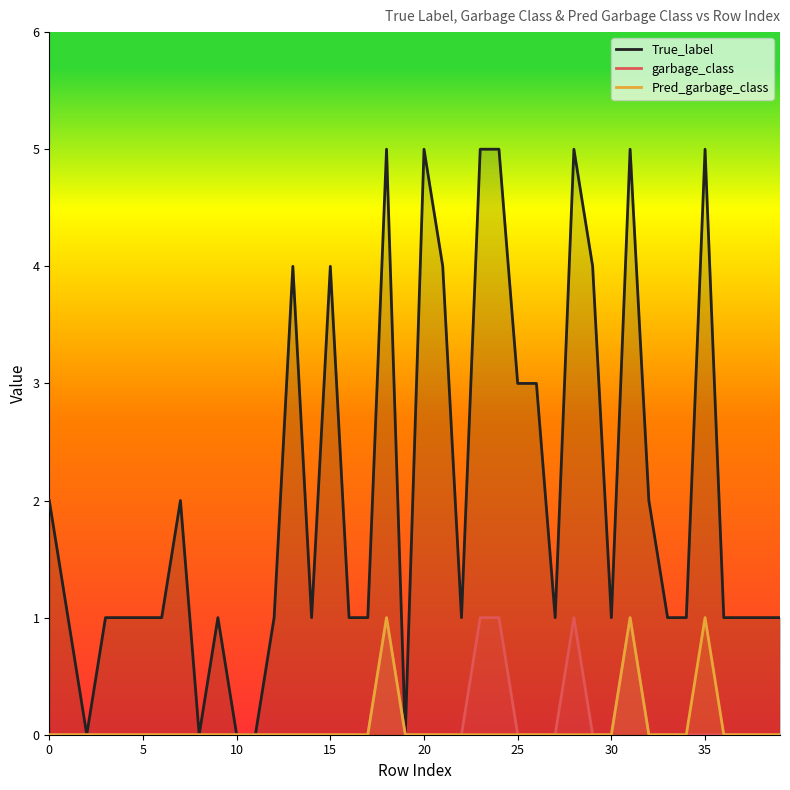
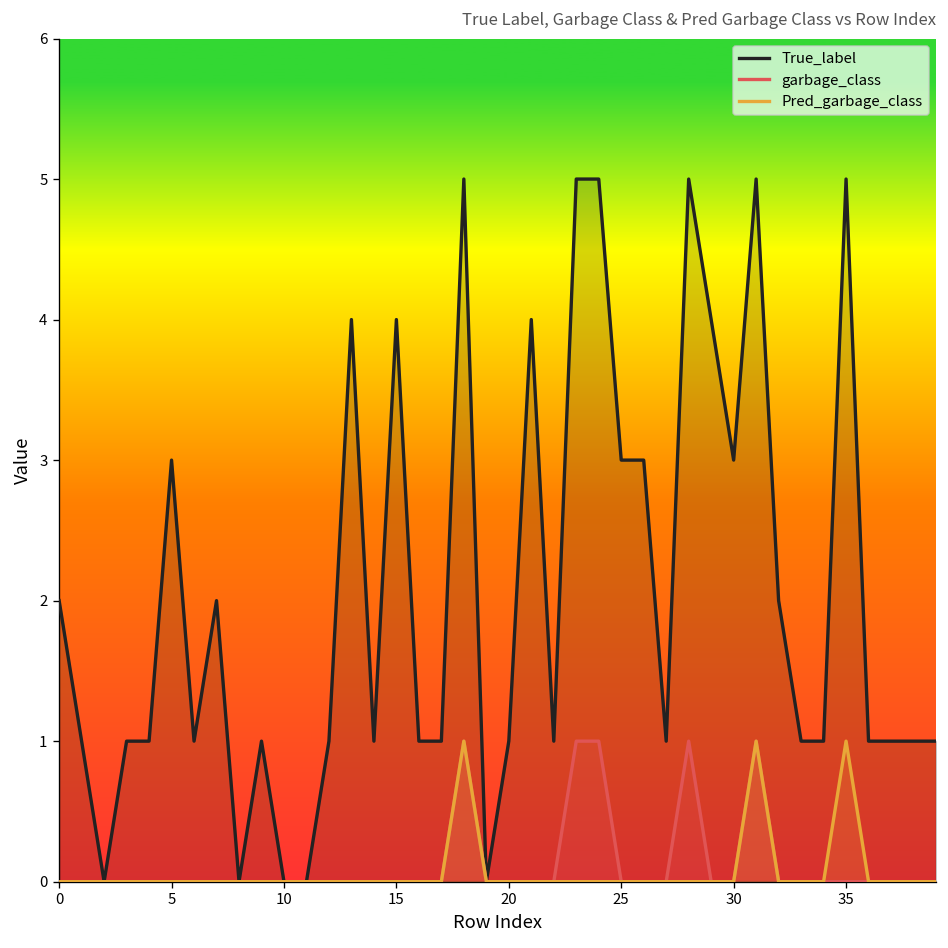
  {
    "True_label": {
      "0": 2,
-     "5": 1,
+     "5": 3,
      "15": 4,
-     "20": 5,
+     "20": 1,
      "25": 3,
-     "30": 1,
+     "30": 3,
      "35": 5
    },
    "garbage_class": {
      "35": 0
    },
    "Pred_garbage_class": {
      "35": 1
    }
  }
